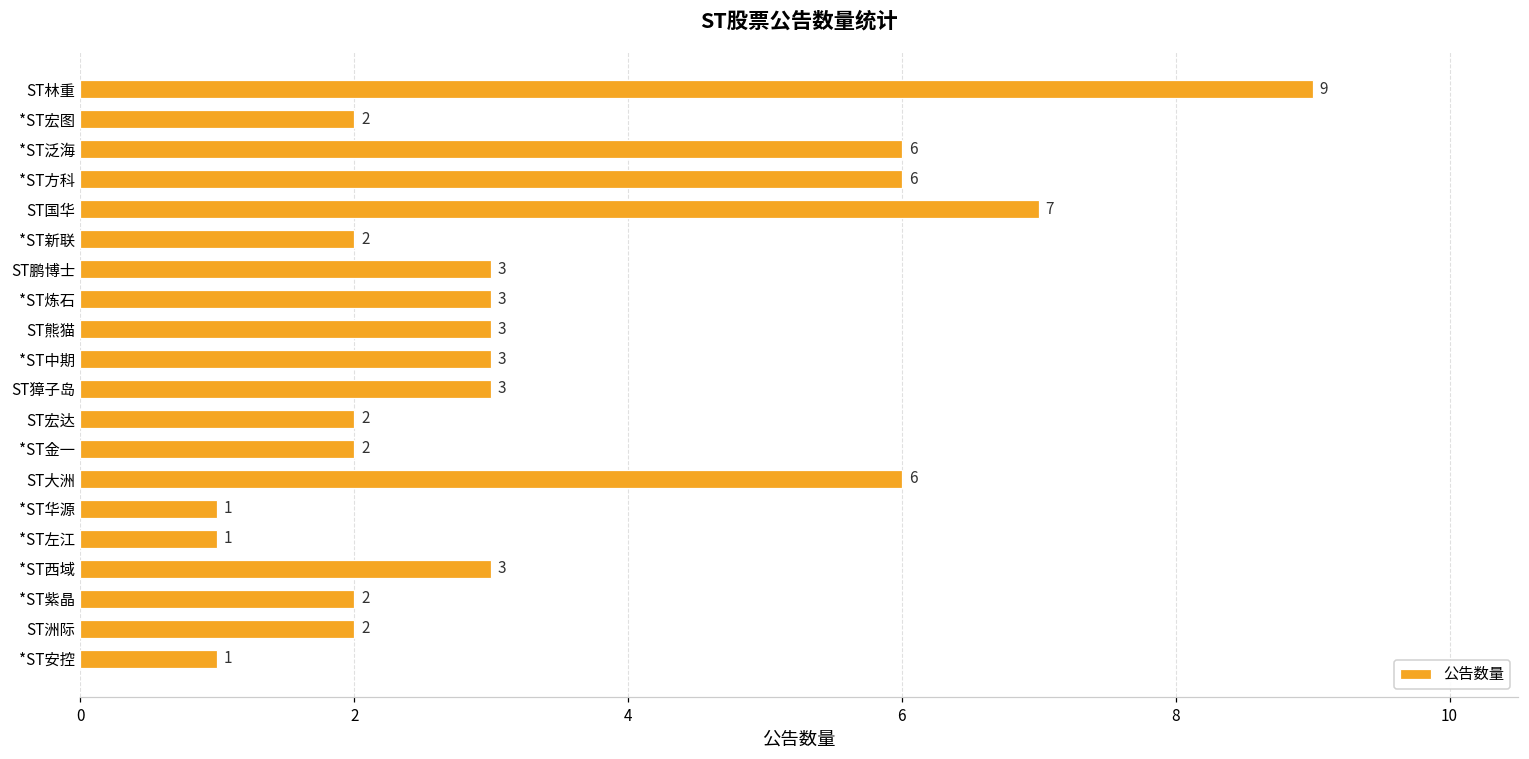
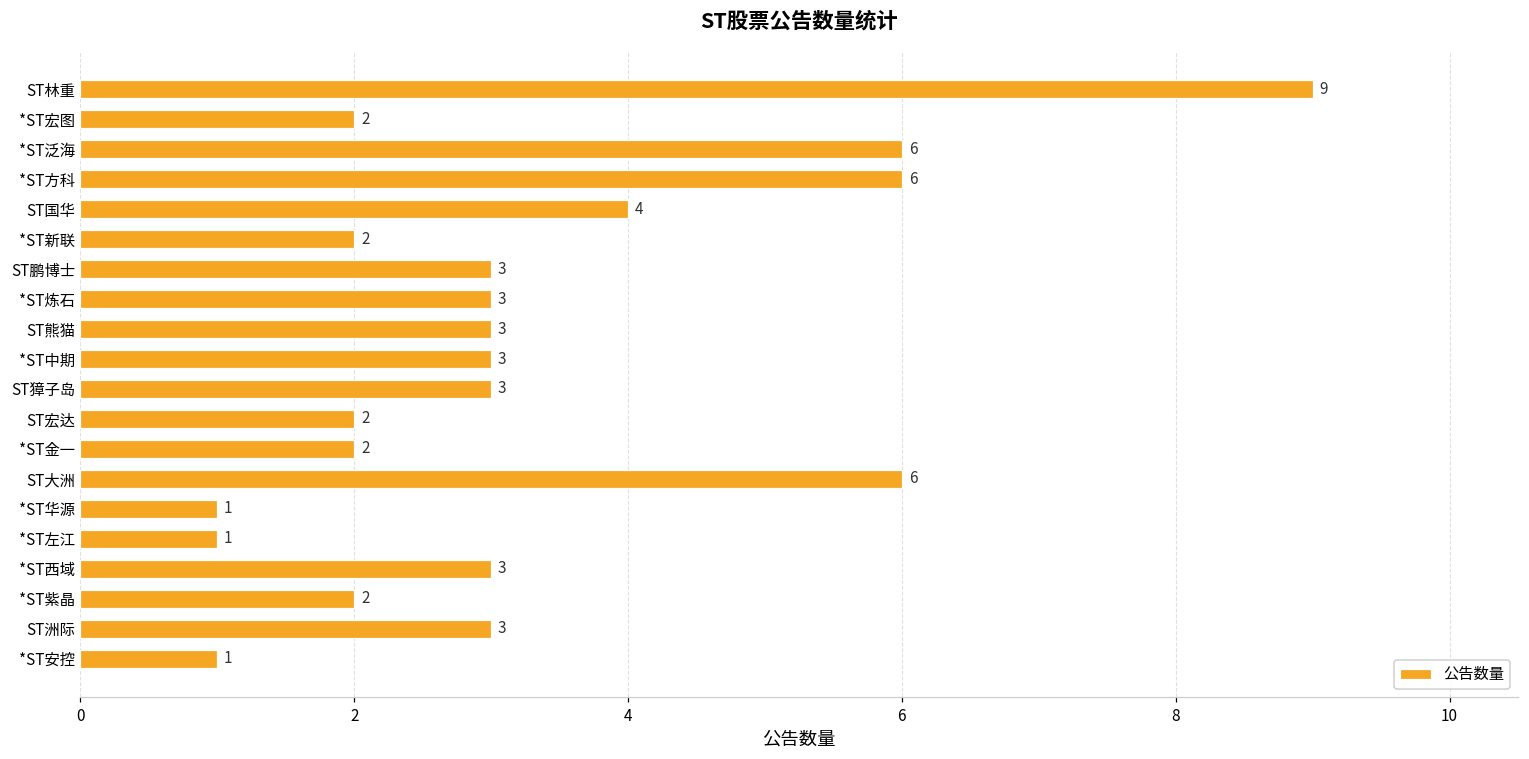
  {
    "ST林重": 9,
    "*ST宏图": 2,
    "*ST泛海": 6,
    "*ST方科": 6,
-   "ST国华": 7,
+   "ST国华": 4,
    "*ST新联": 2,
    "ST鹏博士": 3,
    "*ST炼石": 3,
    "ST熊猫": 3,
    "*ST中期": 3,
    "ST獐子岛": 3,
    "ST宏达": 2,
    "*ST金一": 2,
    "ST大洲": 6,
    "*ST华源": 1,
    "*ST左江": 1,
    "*ST西域": 3,
    "*ST紫晶": 2,
-   "ST洲际": 2,
+   "ST洲际": 3,
    "*ST安控": 1
  }
